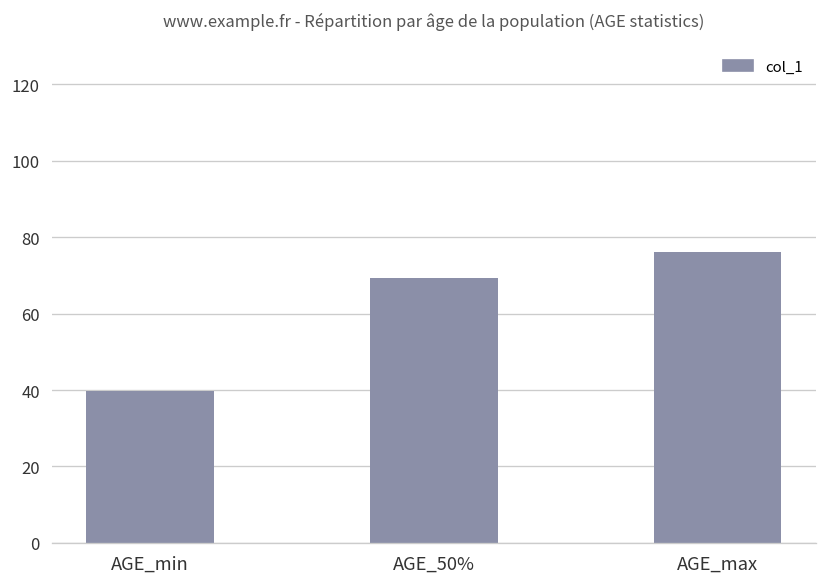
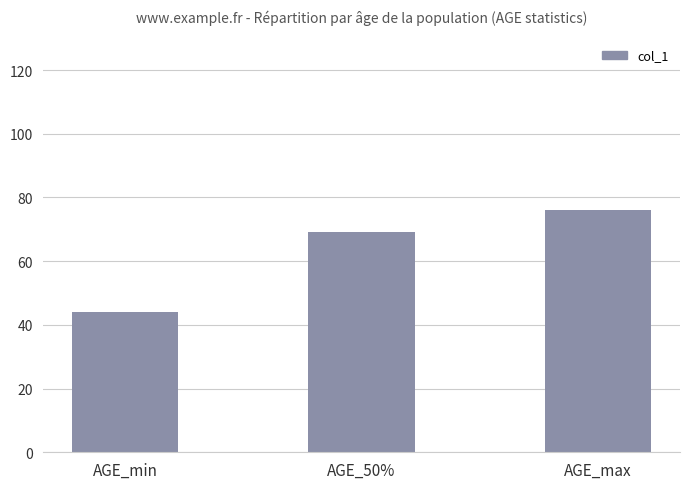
  {
-   "AGE_min": 40,
+   "AGE_min": 44,
    "AGE_50%": 69,
    "AGE_max": 76
  }
